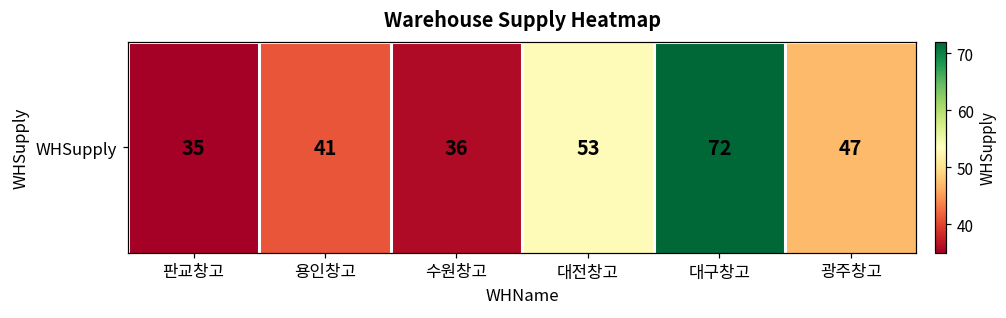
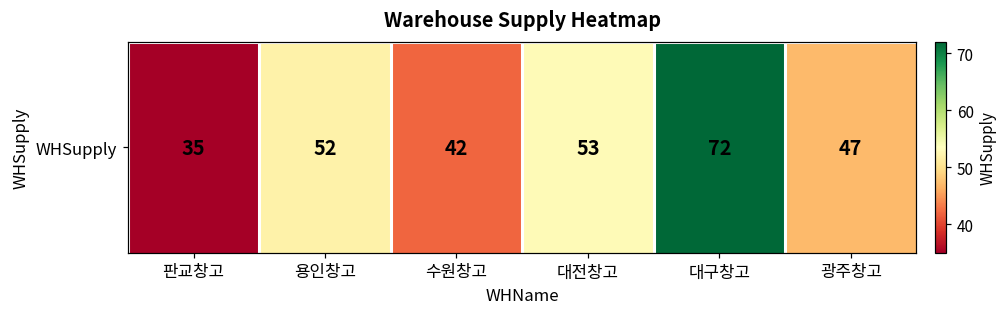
  {
    "WHSupply": {
      "판교창고": 35,
-     "용인창고": 41,
-     "수원창고": 36,
+     "용인창고": 52,
+     "수원창고": 42,
      "대전창고": 53,
      "대구창고": 72,
      "광주창고": 47
    }
  }
